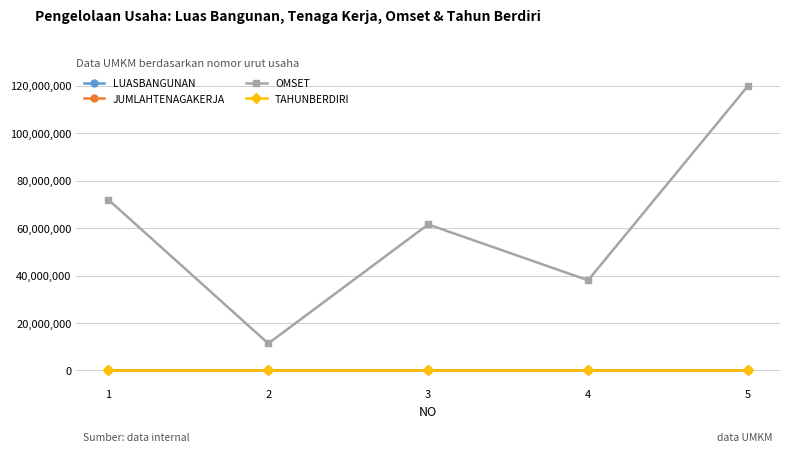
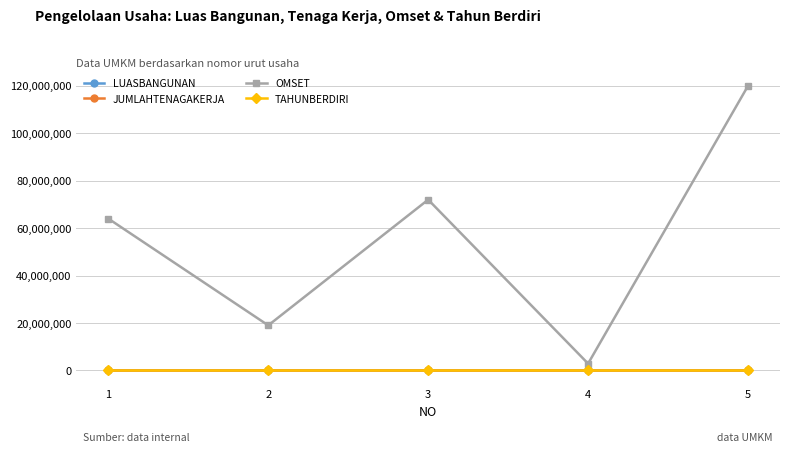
  {
    "TAHUNBERDIRI": {
      "1": "0",
      "2": "0",
      "3": "0",
      "4": "0",
      "5": "0"
    },
    "OMSET": {
-     "1": "72,000,000",
-     "2": "11,000,000",
-     "3": "62,000,000",
-     "4": "38,000,000",
+     "1": "64,000,000",
+     "2": "19,000,000",
+     "3": "72,000,000",
+     "4": "3,000,000",
      "5": "120,000,000"
    }
  }
